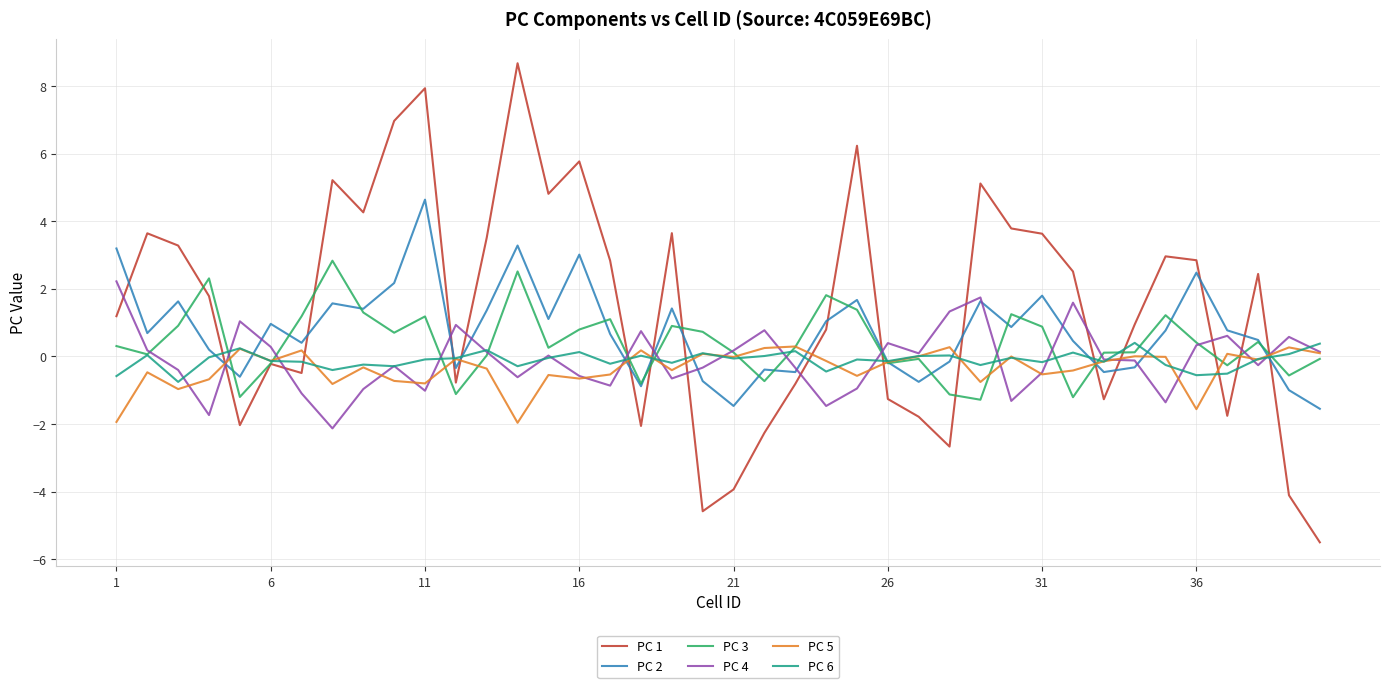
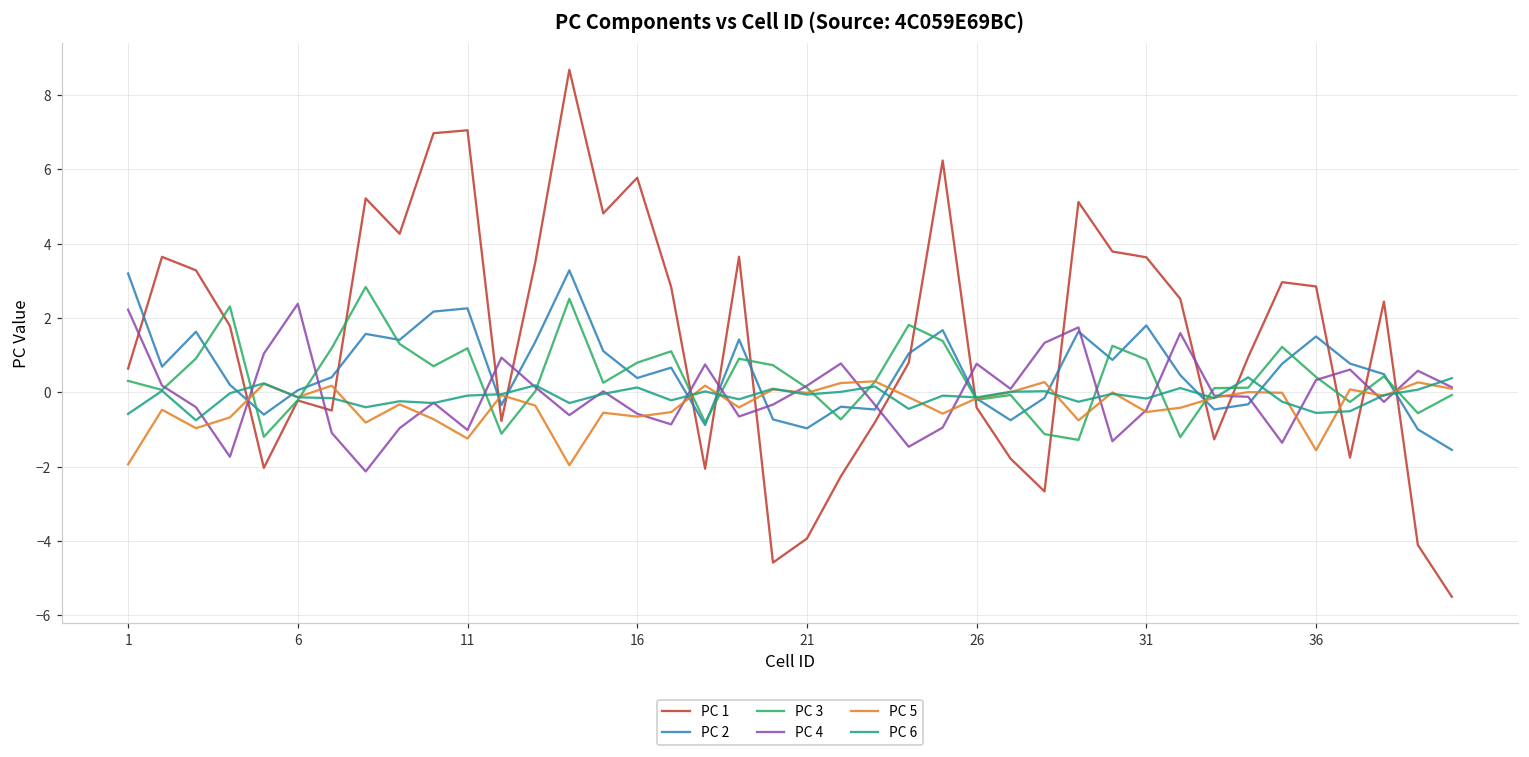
  {
    "PC 1": {
-     "1": 1.2,
-     "11": 7.9,
+     "1": 0.6,
+     "11": 7.1,
      "16": 5.8,
      "21": -3.9,
-     "26": -1.3,
+     "26": -0.4,
      "31": 3.6,
      "36": 2.8
    },
    "PC 2": {
      "1": 3.2,
-     "6": 1.0,
-     "11": 4.6,
-     "16": 3.0,
-     "21": -1.5,
+     "6": 0.1,
+     "11": 2.3,
+     "16": 0.4,
+     "21": -1.0,
      "31": 1.8,
-     "36": 2.5
+     "36": 1.5
    },
    "PC 4": {
      "1": 2.2,
-     "6": 0.3,
+     "6": 2.4,
      "11": -1.0,
      "16": -0.6,
-     "26": 0.4,
+     "26": 0.8,
      "36": 0.3
    },
    "PC 5": {
      "1": -1.9,
-     "11": -0.8,
+     "11": -1.2,
      "16": -0.7,
      "36": -1.6
    }
  }
